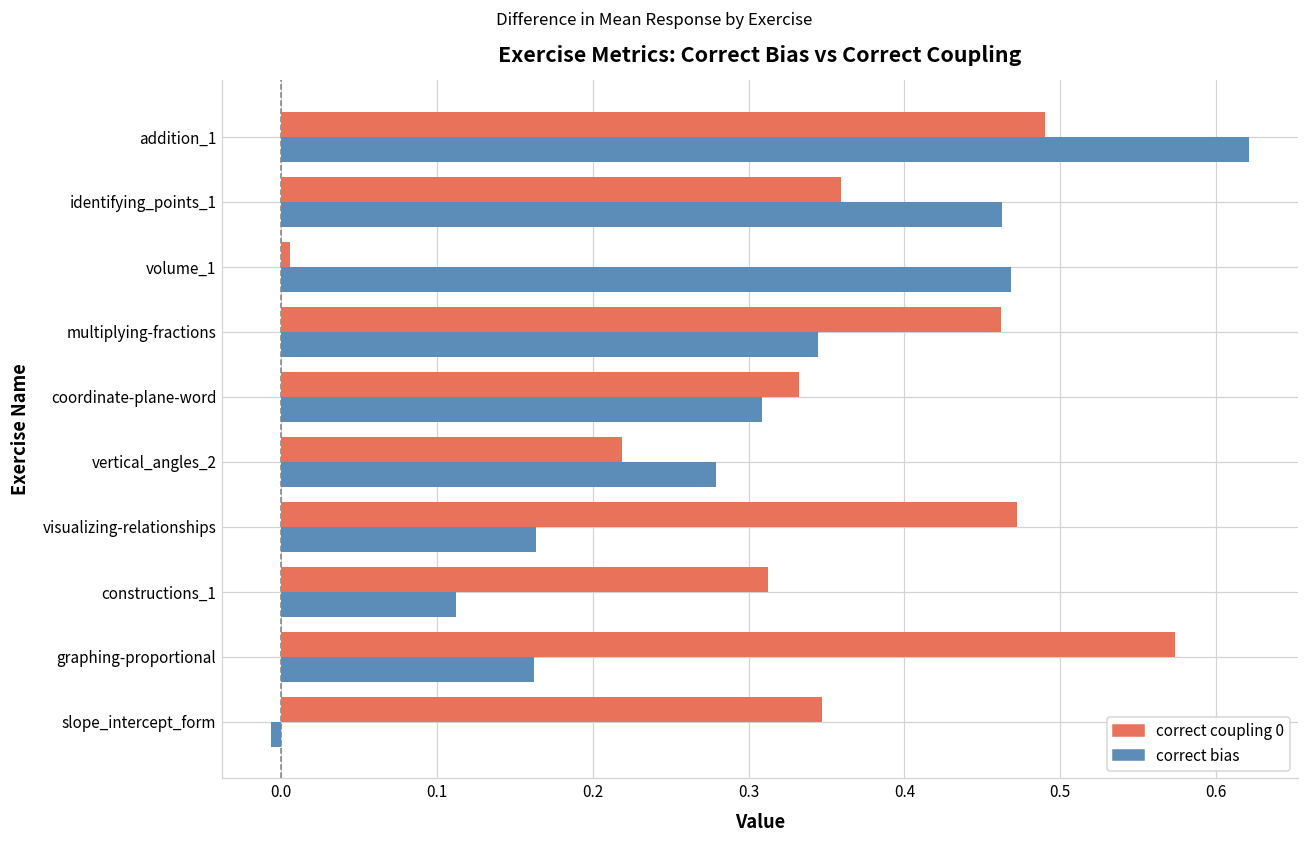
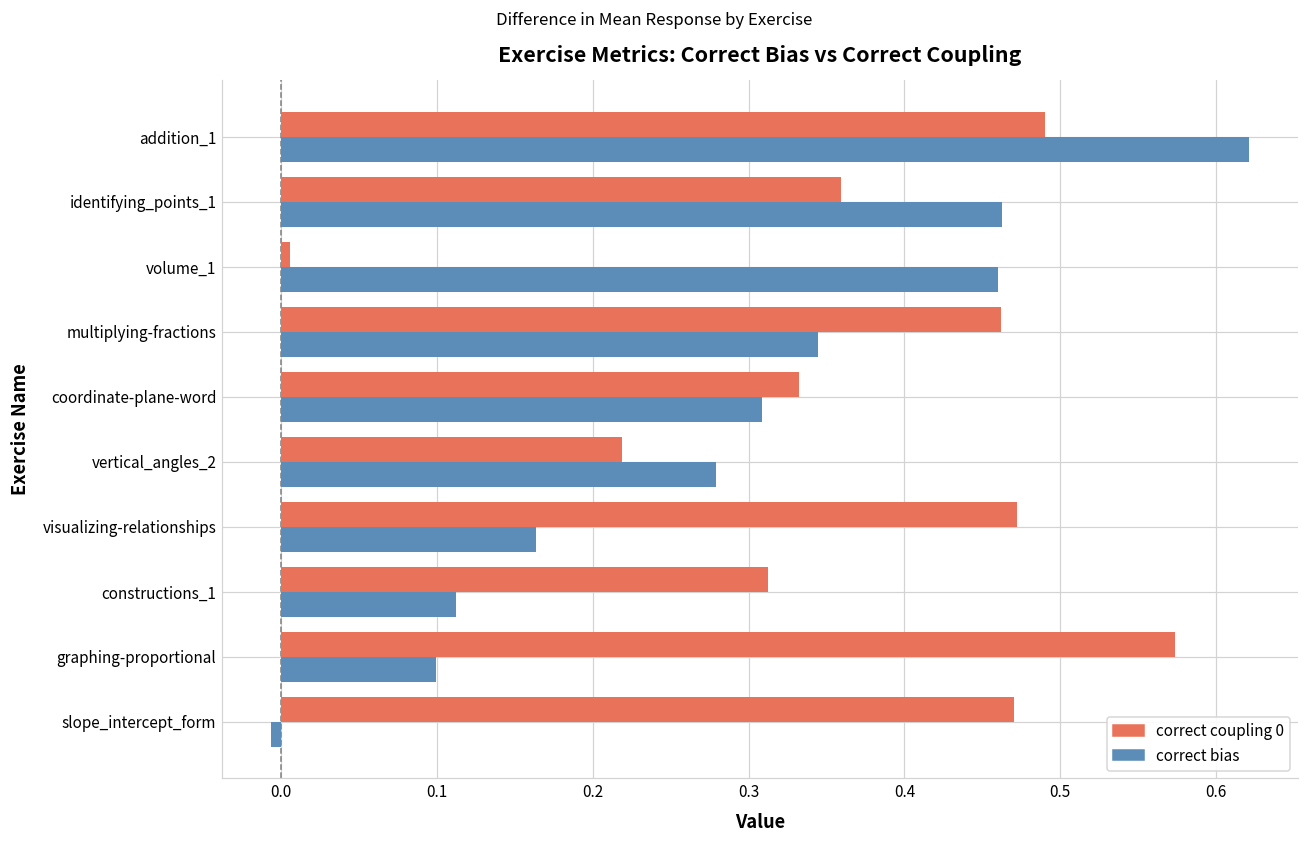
  {
    "correct coupling 0": {
      "addition_1": 0.490,
      "identifying_points_1": 0.359,
      "volume_1": 0.006,
      "multiplying-fractions": 0.462,
      "coordinate-plane-word": 0.332,
      "vertical_angles_2": 0.219,
      "visualizing-relationships": 0.472,
      "constructions_1": 0.312,
      "graphing-proportional": 0.573,
-     "slope_intercept_form": 0.347
+     "slope_intercept_form": 0.470
    },
    "correct bias": {
      "addition_1": 0.621,
      "identifying_points_1": 0.463,
-     "volume_1": 0.468,
+     "volume_1": 0.460,
      "multiplying-fractions": 0.344,
      "coordinate-plane-word": 0.309,
      "vertical_angles_2": 0.279,
      "visualizing-relationships": 0.163,
      "constructions_1": 0.112,
-     "graphing-proportional": 0.162,
+     "graphing-proportional": 0.099,
      "slope_intercept_form": -0.007
    }
  }
